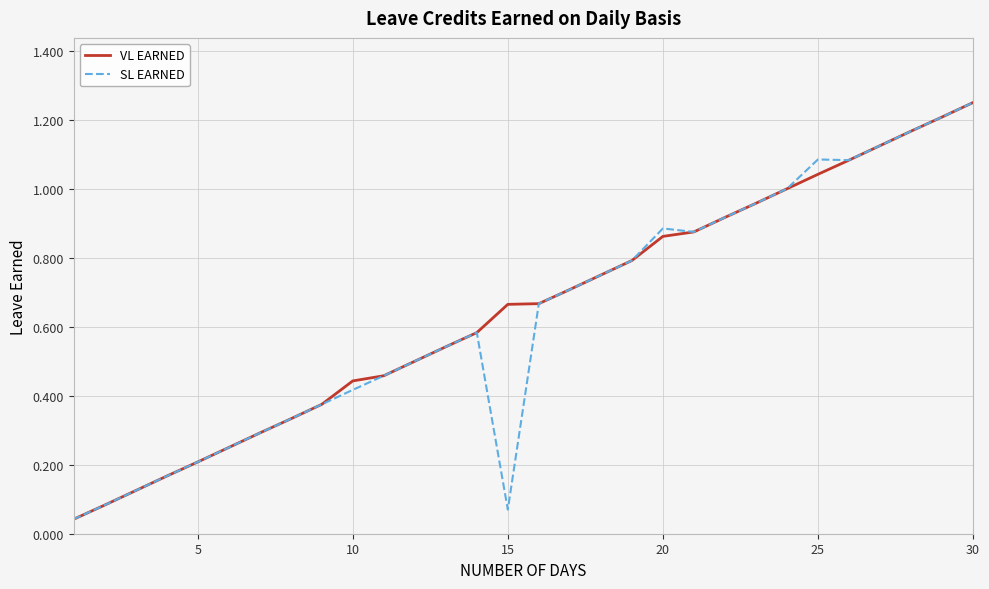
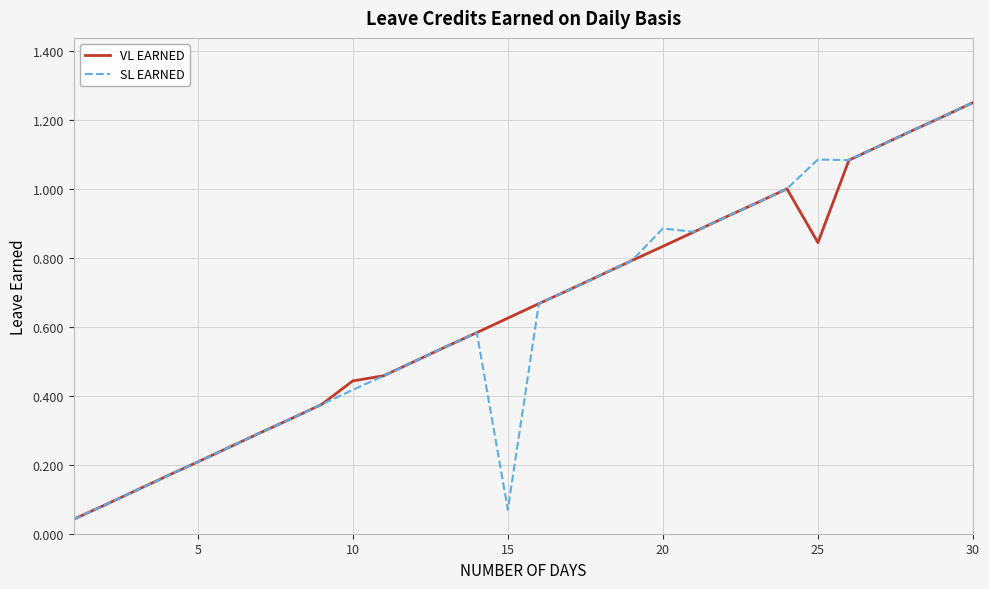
  {
    "VL EARNED": {
      "10": 0.44,
-     "15": 0.67,
-     "20": 0.86,
-     "25": 1.04
+     "15": 0.63,
+     "20": 0.83,
+     "25": 0.84
    },
    "SL EARNED": {
      "10": 0.42,
      "15": 0.07,
      "20": 0.89,
      "25": 1.09
    }
  }
